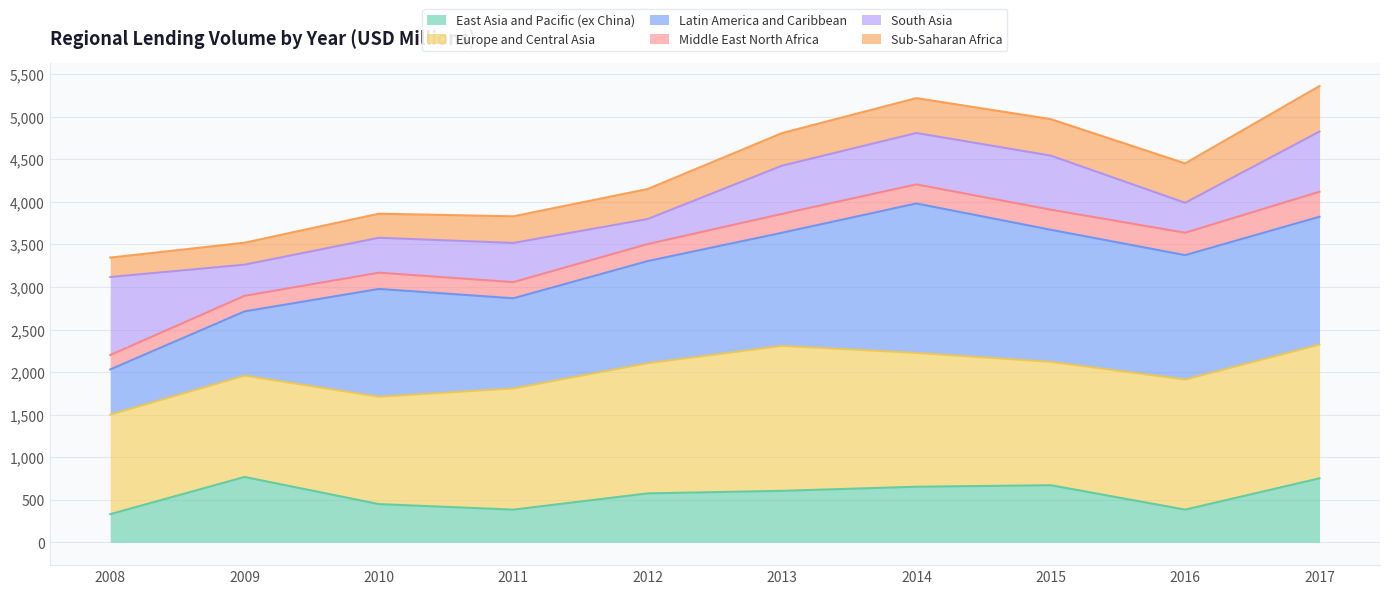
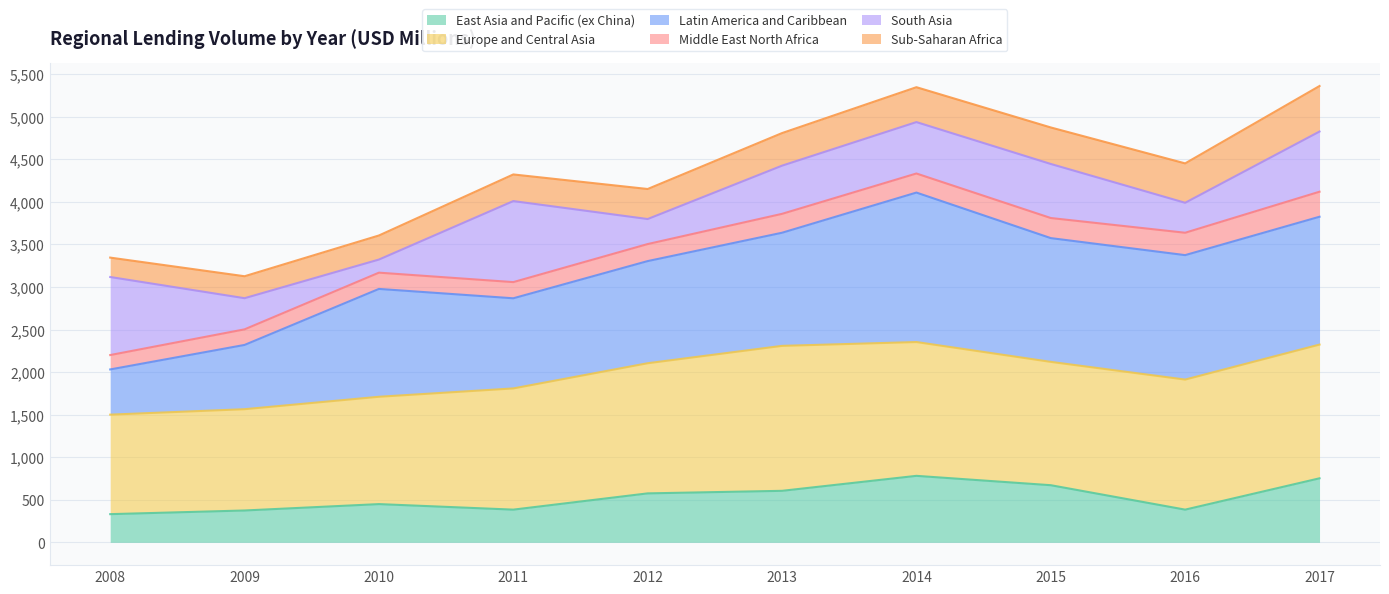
  {
    "East Asia and Pacific (ex China)": {
      "2008": "300",
-     "2009": "800",
+     "2009": "400",
      "2010": "400",
      "2011": "400",
      "2012": "600",
      "2013": "600",
-     "2014": "700",
+     "2014": "800",
      "2015": "700",
      "2016": "400",
      "2017": "800"
    },
    "Latin America and Caribbean": {
      "2008": "500",
      "2009": "800",
      "2010": "1,300",
      "2011": "1,100",
      "2012": "1,200",
      "2013": "1,300",
      "2014": "1,800",
-     "2015": "1,600",
+     "2015": "1,500",
      "2016": "1,500",
      "2017": "1,500"
    },
    "South Asia": {
      "2008": "900",
      "2009": "400",
-     "2010": "400",
-     "2011": "500",
+     "2010": "200",
+     "2011": "1,000",
      "2012": "300",
      "2013": "600",
      "2014": "600",
      "2015": "600",
      "2016": "400",
      "2017": "700"
    }
  }
